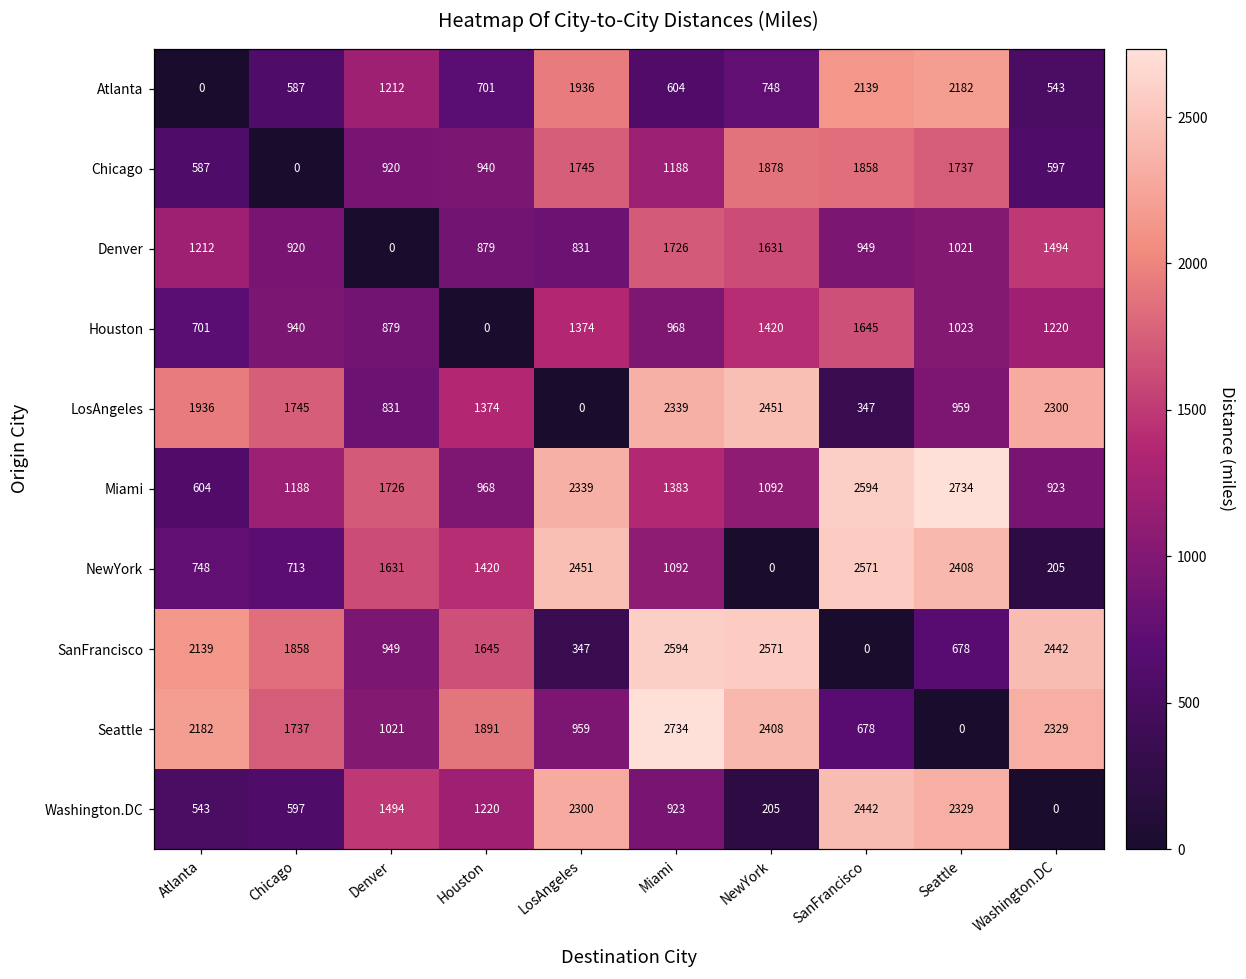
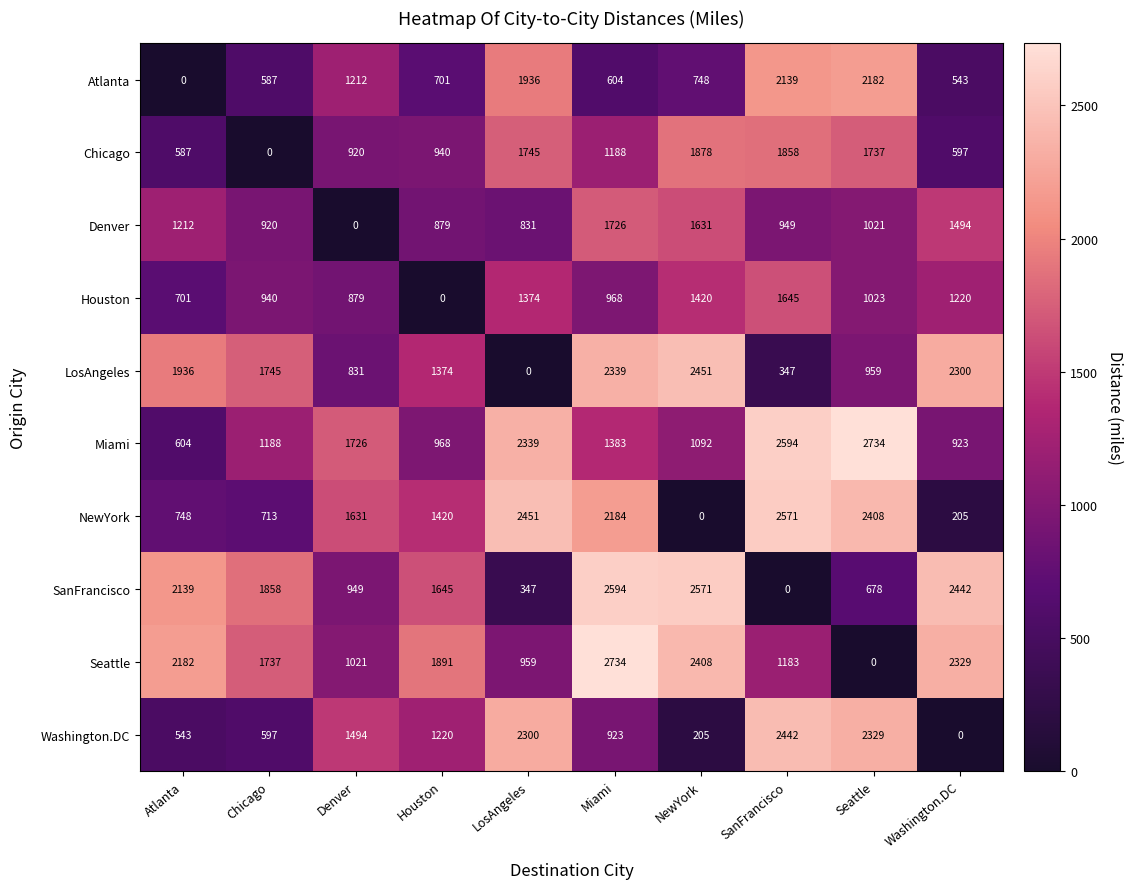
  {
    "Atlanta": {
      "Atlanta": 0,
      "Chicago": 587,
      "Denver": 1212,
      "Houston": 701,
      "LosAngeles": 1936,
      "Miami": 604,
      "NewYork": 748,
      "SanFrancisco": 2139,
      "Seattle": 2182,
      "Washington.DC": 543
    },
    "Chicago": {
      "Atlanta": 587,
      "Chicago": 0,
      "Denver": 920,
      "Houston": 940,
      "LosAngeles": 1745,
      "Miami": 1188,
      "NewYork": 1878,
      "SanFrancisco": 1858,
      "Seattle": 1737,
      "Washington.DC": 597
    },
    "Denver": {
      "Atlanta": 1212,
      "Chicago": 920,
      "Denver": 0,
      "Houston": 879,
      "LosAngeles": 831,
      "Miami": 1726,
      "NewYork": 1631,
      "SanFrancisco": 949,
      "Seattle": 1021,
      "Washington.DC": 1494
    },
    "Houston": {
      "Atlanta": 701,
      "Chicago": 940,
      "Denver": 879,
      "Houston": 0,
      "LosAngeles": 1374,
      "Miami": 968,
      "NewYork": 1420,
      "SanFrancisco": 1645,
      "Seattle": 1023,
      "Washington.DC": 1220
    },
    "LosAngeles": {
      "Atlanta": 1936,
      "Chicago": 1745,
      "Denver": 831,
      "Houston": 1374,
      "LosAngeles": 0,
      "Miami": 2339,
      "NewYork": 2451,
      "SanFrancisco": 347,
      "Seattle": 959,
      "Washington.DC": 2300
    },
    "Miami": {
      "Atlanta": 604,
      "Chicago": 1188,
      "Denver": 1726,
      "Houston": 968,
      "LosAngeles": 2339,
      "Miami": 1383,
      "NewYork": 1092,
      "SanFrancisco": 2594,
      "Seattle": 2734,
      "Washington.DC": 923
    },
    "NewYork": {
      "Atlanta": 748,
      "Chicago": 713,
      "Denver": 1631,
      "Houston": 1420,
      "LosAngeles": 2451,
-     "Miami": 1092,
+     "Miami": 2184,
      "NewYork": 0,
      "SanFrancisco": 2571,
      "Seattle": 2408,
      "Washington.DC": 205
    },
    "SanFrancisco": {
      "Atlanta": 2139,
      "Chicago": 1858,
      "Denver": 949,
      "Houston": 1645,
      "LosAngeles": 347,
      "Miami": 2594,
      "NewYork": 2571,
      "SanFrancisco": 0,
      "Seattle": 678,
      "Washington.DC": 2442
    },
    "Seattle": {
      "Atlanta": 2182,
      "Chicago": 1737,
      "Denver": 1021,
      "Houston": 1891,
      "LosAngeles": 959,
      "Miami": 2734,
      "NewYork": 2408,
-     "SanFrancisco": 678,
+     "SanFrancisco": 1183,
      "Seattle": 0,
      "Washington.DC": 2329
    },
    "Washington.DC": {
      "Atlanta": 543,
      "Chicago": 597,
      "Denver": 1494,
      "Houston": 1220,
      "LosAngeles": 2300,
      "Miami": 923,
      "NewYork": 205,
      "SanFrancisco": 2442,
      "Seattle": 2329,
      "Washington.DC": 0
    }
  }
